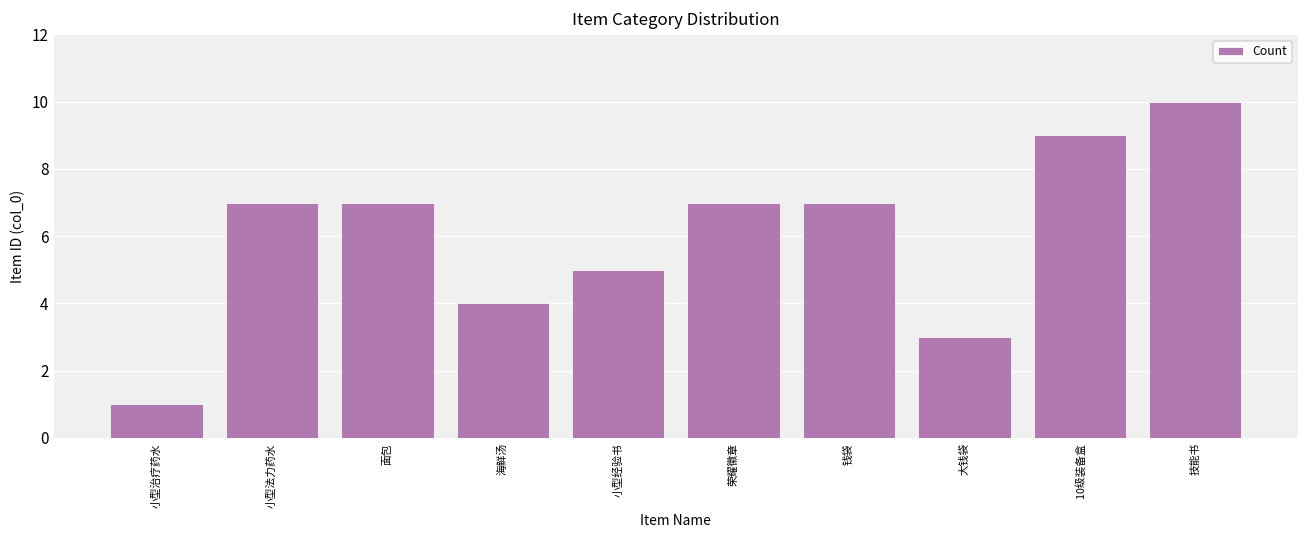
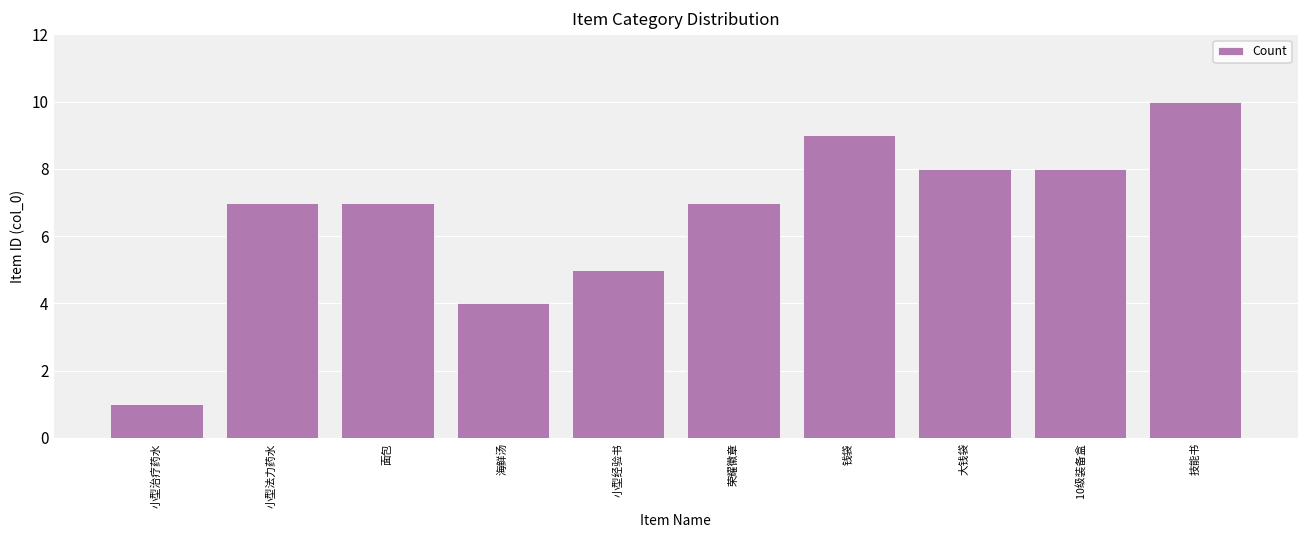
  {
    "小型治疗药水": 1,
    "小型法力药水": 7,
    "面包": 7,
    "海鲜汤": 4,
    "小型经验书": 5,
    "荣耀徽章": 7,
-   "钱袋": 7,
-   "大钱袋": 3,
-   "10级装备盒": 9,
+   "钱袋": 9,
+   "大钱袋": 8,
+   "10级装备盒": 8,
    "技能书": 10
  }
